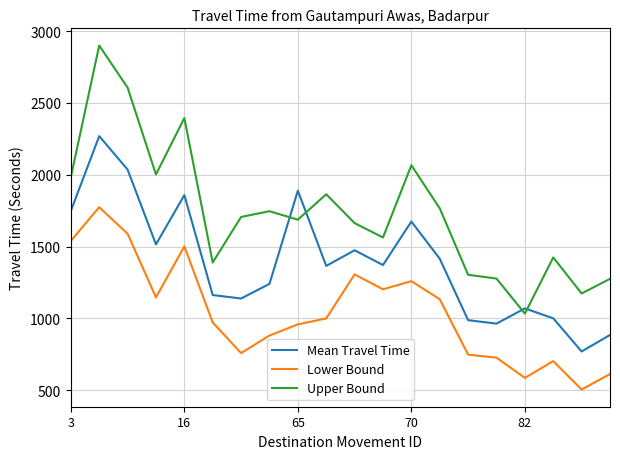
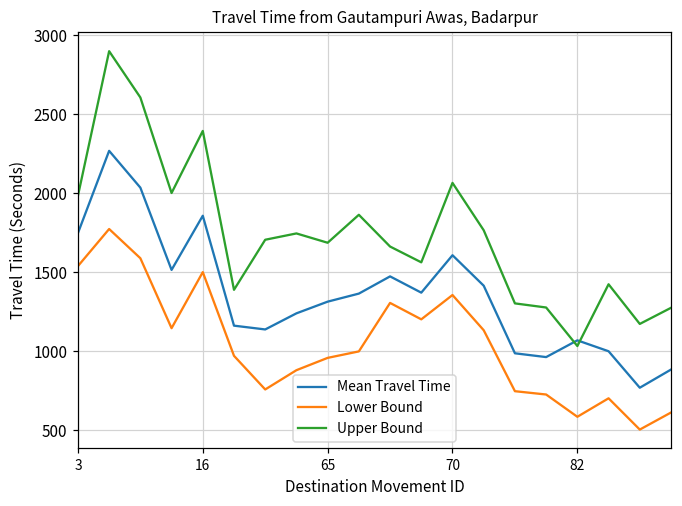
  {
    "Mean Travel Time": {
      "16": 1860,
-     "65": 1890,
-     "70": 1670,
+     "65": 1310,
+     "70": 1610,
      "82": 1070
    },
    "Lower Bound": {
      "16": 1500,
      "65": 960,
-     "70": 1260,
+     "70": 1360,
      "82": 590
    },
    "Upper Bound": {
      "16": 2400,
      "65": 1690,
      "70": 2070,
      "82": 1030
    }
  }
